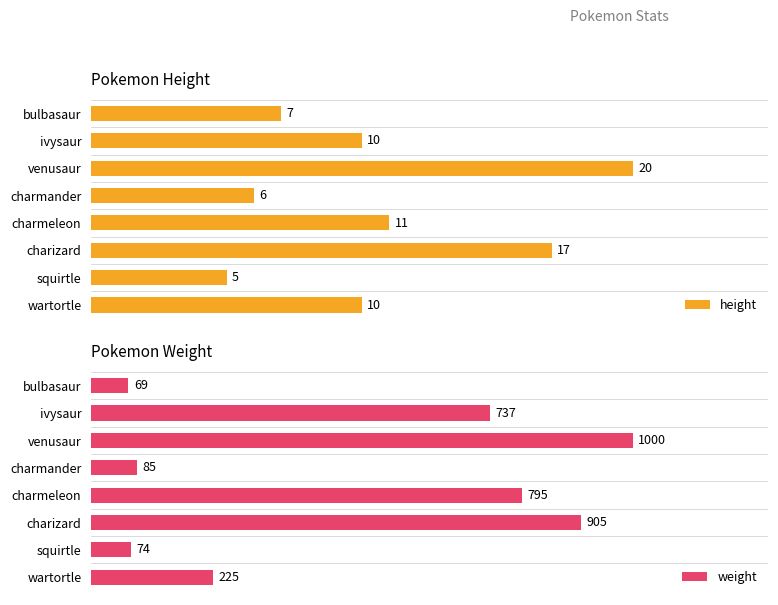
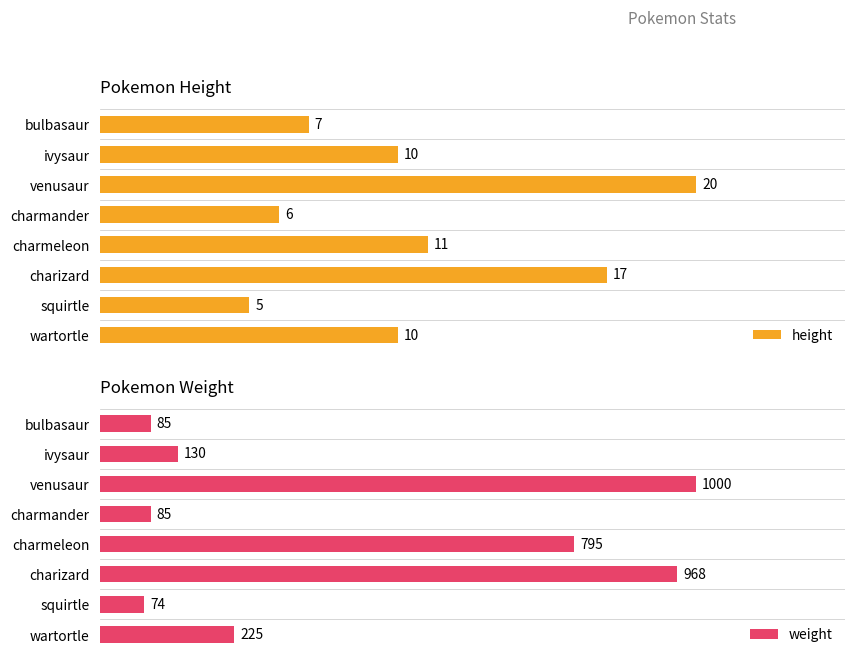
  {
    "Pokemon Height": {
      "bulbasaur": 7,
      "ivysaur": 10,
      "venusaur": 20,
      "charmander": 6,
      "charmeleon": 11,
      "charizard": 17,
      "squirtle": 5,
      "wartortle": 10
    },
    "Pokemon Weight": {
-     "bulbasaur": 69,
-     "ivysaur": 737,
+     "bulbasaur": 85,
+     "ivysaur": 130,
      "venusaur": 1000,
      "charmander": 85,
      "charmeleon": 795,
-     "charizard": 905,
+     "charizard": 968,
      "squirtle": 74,
      "wartortle": 225
    }
  }
